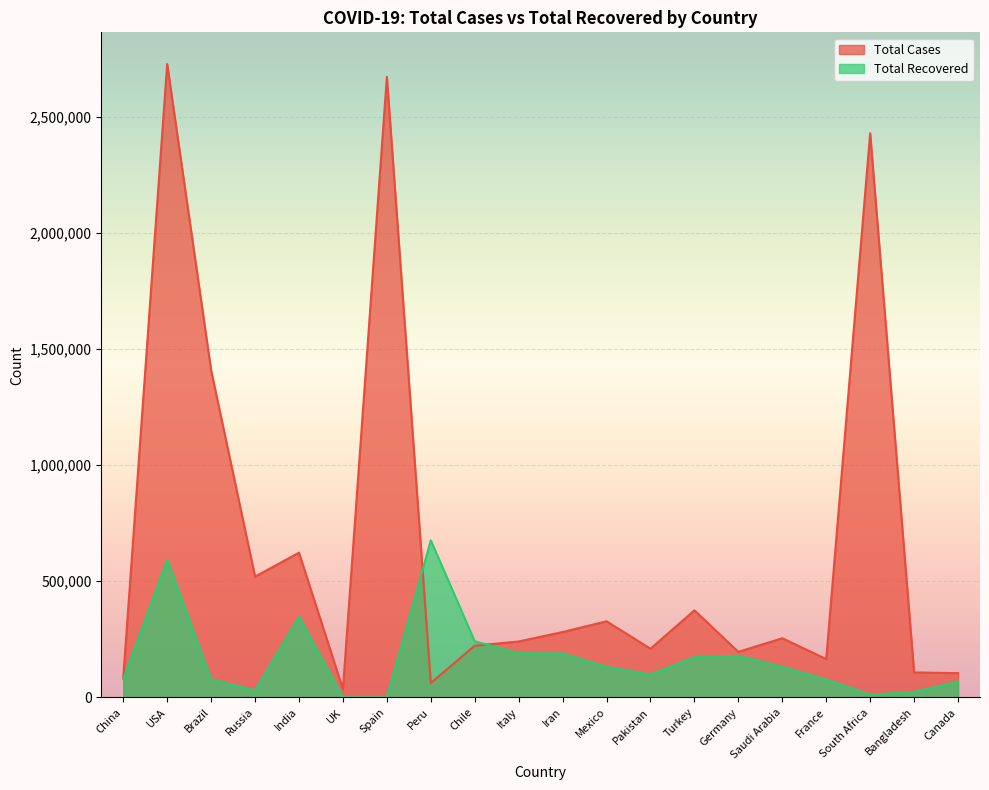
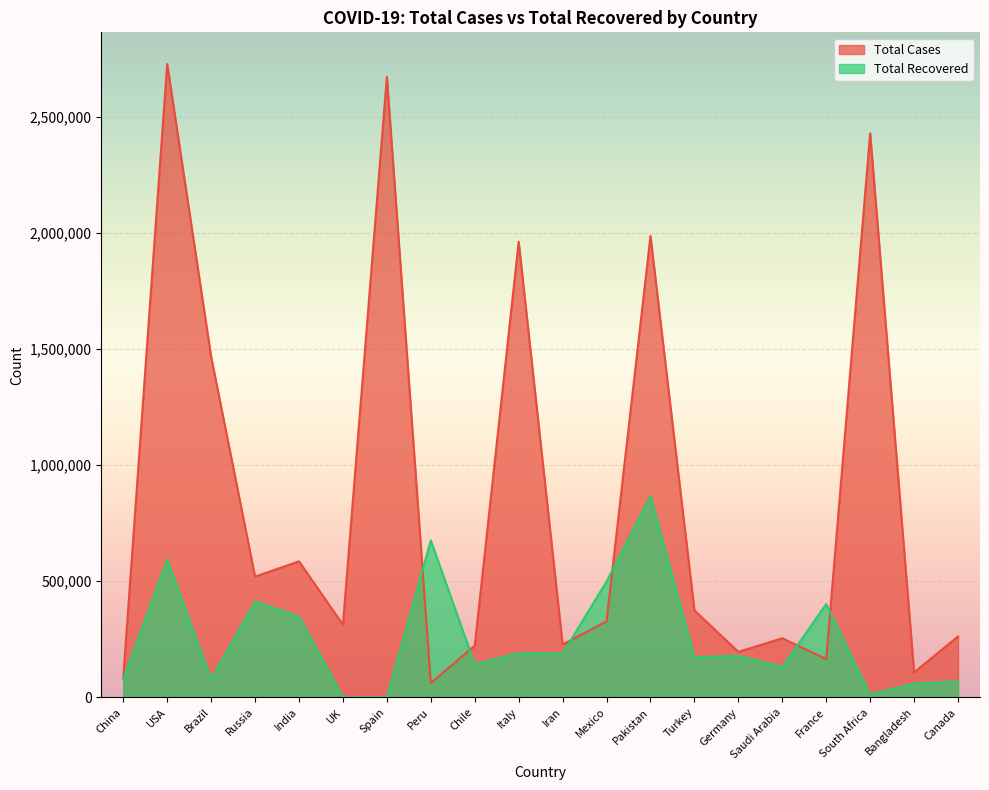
  {
    "Total Cases": {
      "USA": "2,730,000",
-     "Brazil": "1,410,000",
+     "Brazil": "1,470,000",
      "Russia": "520,000",
-     "India": "620,000",
-     "UK": "30,000",
+     "India": "590,000",
+     "UK": "310,000",
      "Spain": "2,670,000",
      "Peru": "60,000",
      "Chile": "220,000",
-     "Italy": "240,000",
-     "Iran": "280,000",
+     "Italy": "1,960,000",
+     "Iran": "230,000",
      "Mexico": "330,000",
-     "Pakistan": "210,000",
+     "Pakistan": "1,990,000",
      "Turkey": "370,000",
      "Germany": "200,000",
      "Saudi Arabia": "250,000",
      "France": "160,000",
      "South Africa": "2,430,000",
      "Bangladesh": "110,000",
-     "Canada": "100,000"
+     "Canada": "260,000"
    },
    "Total Recovered": {
      "USA": "590,000",
      "Brazil": "80,000",
-     "Russia": "30,000",
+     "Russia": "410,000",
      "India": "350,000",
      "UK": "0",
      "Spain": "0",
      "Peru": "680,000",
-     "Chile": "240,000",
+     "Chile": "140,000",
      "Italy": "190,000",
      "Iran": "190,000",
-     "Mexico": "130,000",
-     "Pakistan": "100,000",
+     "Mexico": "500,000",
+     "Pakistan": "870,000",
      "Turkey": "170,000",
      "Germany": "180,000",
      "Saudi Arabia": "130,000",
-     "France": "80,000",
+     "France": "400,000",
      "South Africa": "10,000",
-     "Bangladesh": "20,000",
+     "Bangladesh": "60,000",
      "Canada": "70,000"
    }
  }
